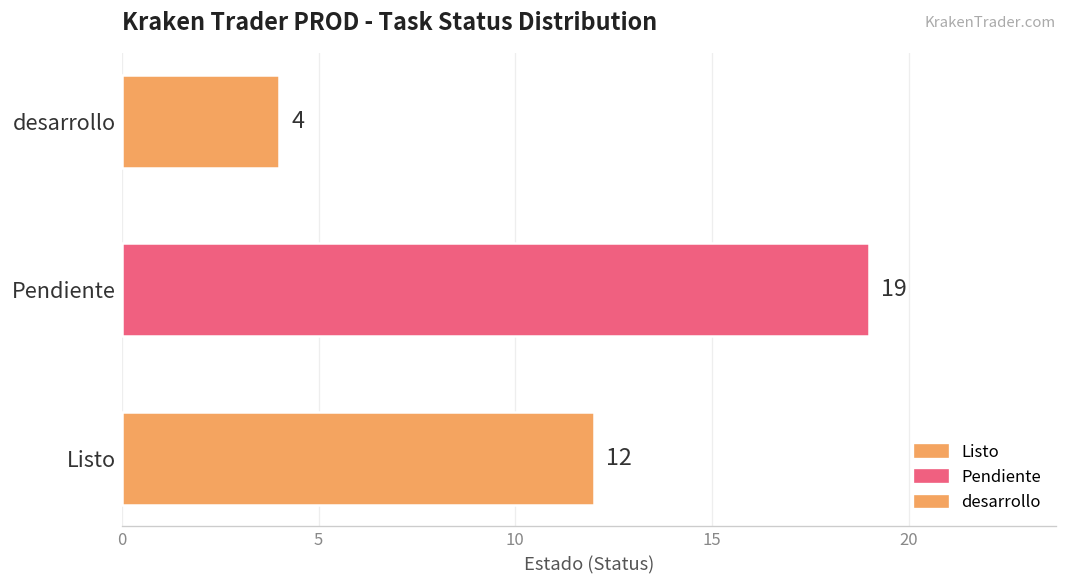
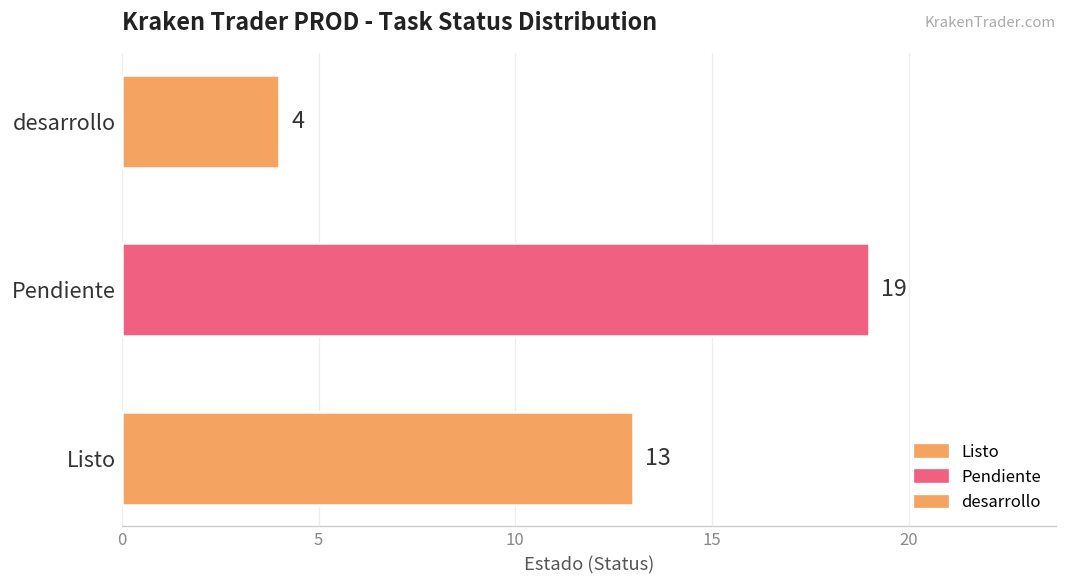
  {
    "desarrollo": 4,
    "Pendiente": 19,
-   "Listo": 12
+   "Listo": 13
  }
